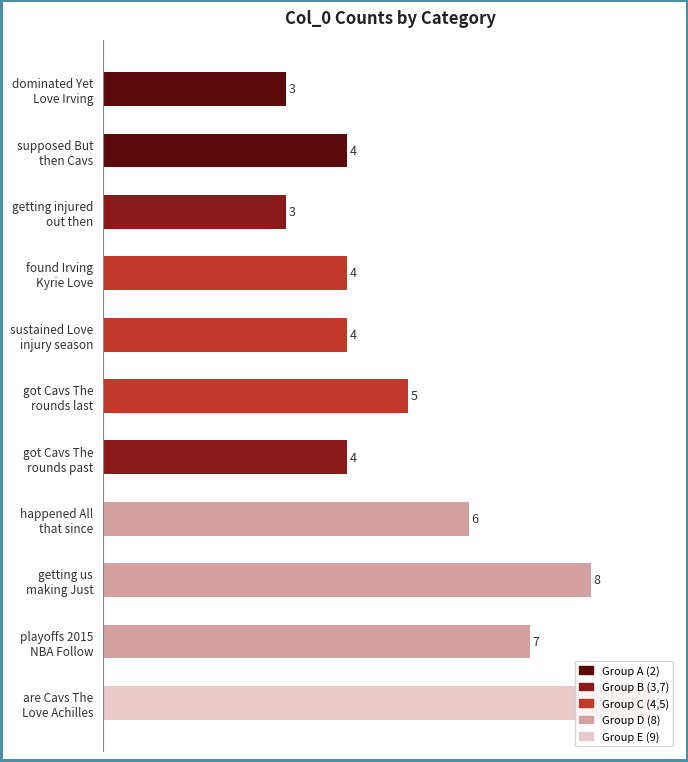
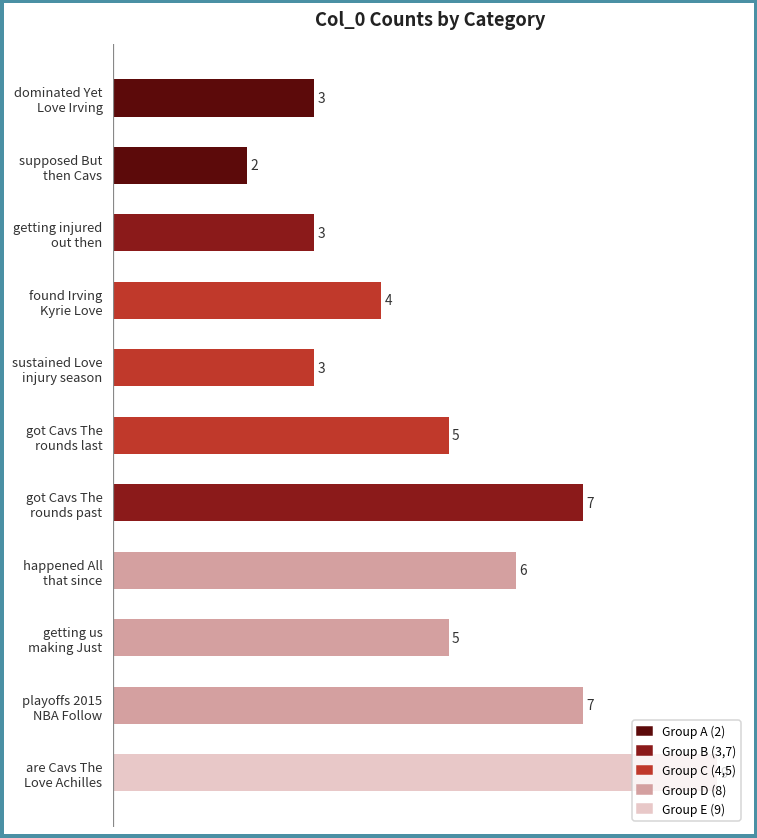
  {
    "dominated Yet Love Irving": 3,
-   "supposed But then Cavs": 4,
+   "supposed But then Cavs": 2,
    "getting injured out then": 3,
    "found Irving Kyrie Love": 4,
-   "sustained Love injury season": 4,
+   "sustained Love injury season": 3,
    "got Cavs The rounds last": 5,
-   "got Cavs The rounds past": 4,
+   "got Cavs The rounds past": 7,
    "happened All that since": 6,
-   "getting us making Just": 8,
+   "getting us making Just": 5,
    "playoffs 2015 NBA Follow": 7
  }
